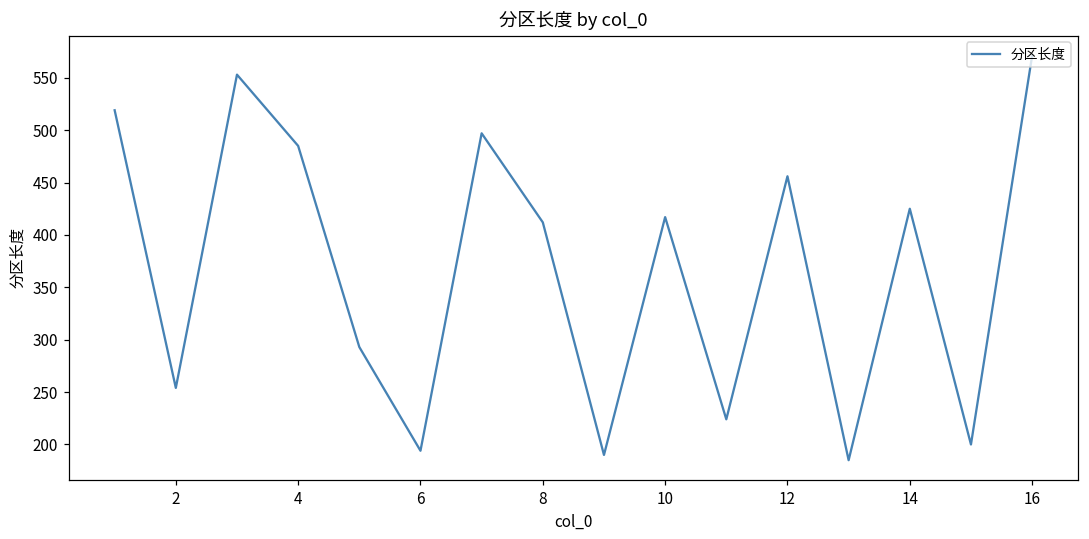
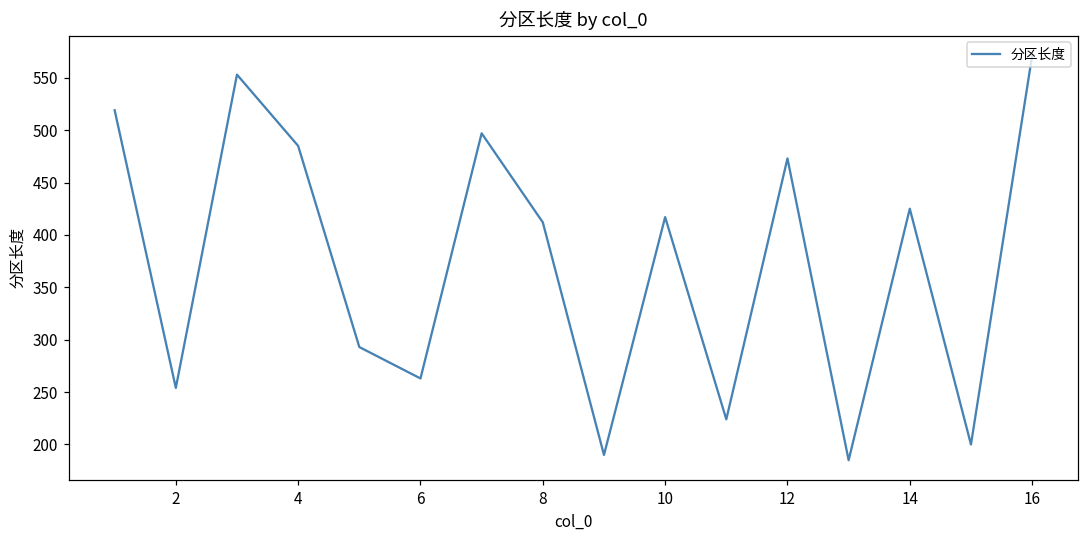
  {
    "2": 250,
    "4": 490,
-   "6": 190,
+   "6": 260,
    "8": 410,
    "10": 420,
-   "12": 460,
+   "12": 470,
    "14": 430
  }
